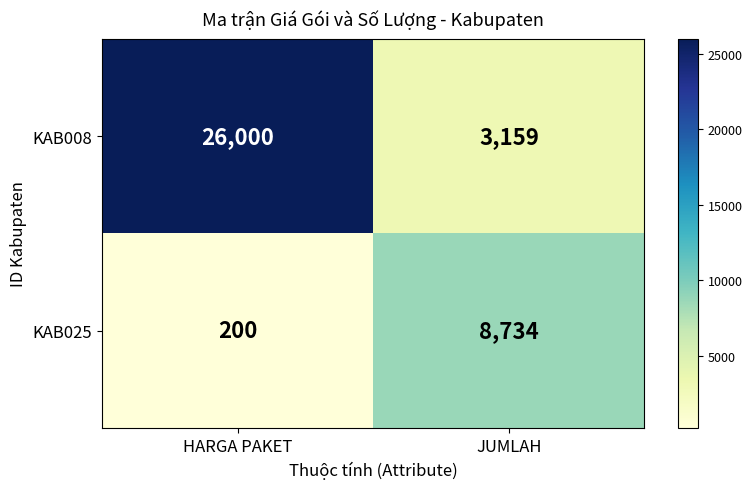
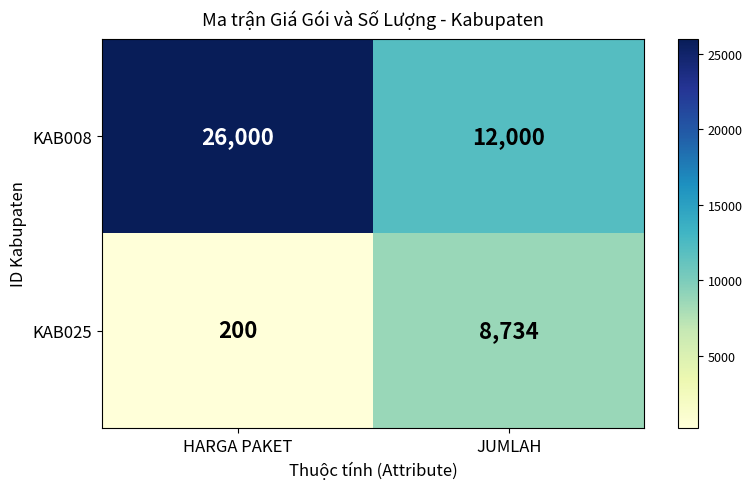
  {
    "KAB008": {
      "HARGA PAKET": "26,000",
-     "JUMLAH": "3,159"
+     "JUMLAH": "12,000"
    },
    "KAB025": {
      "HARGA PAKET": "200",
      "JUMLAH": "8,734"
    }
  }
